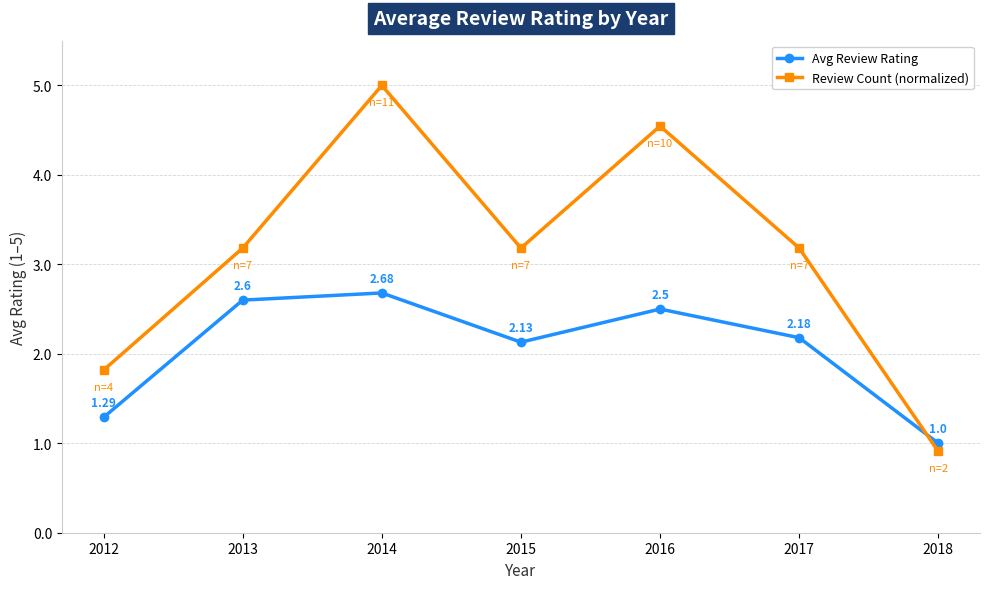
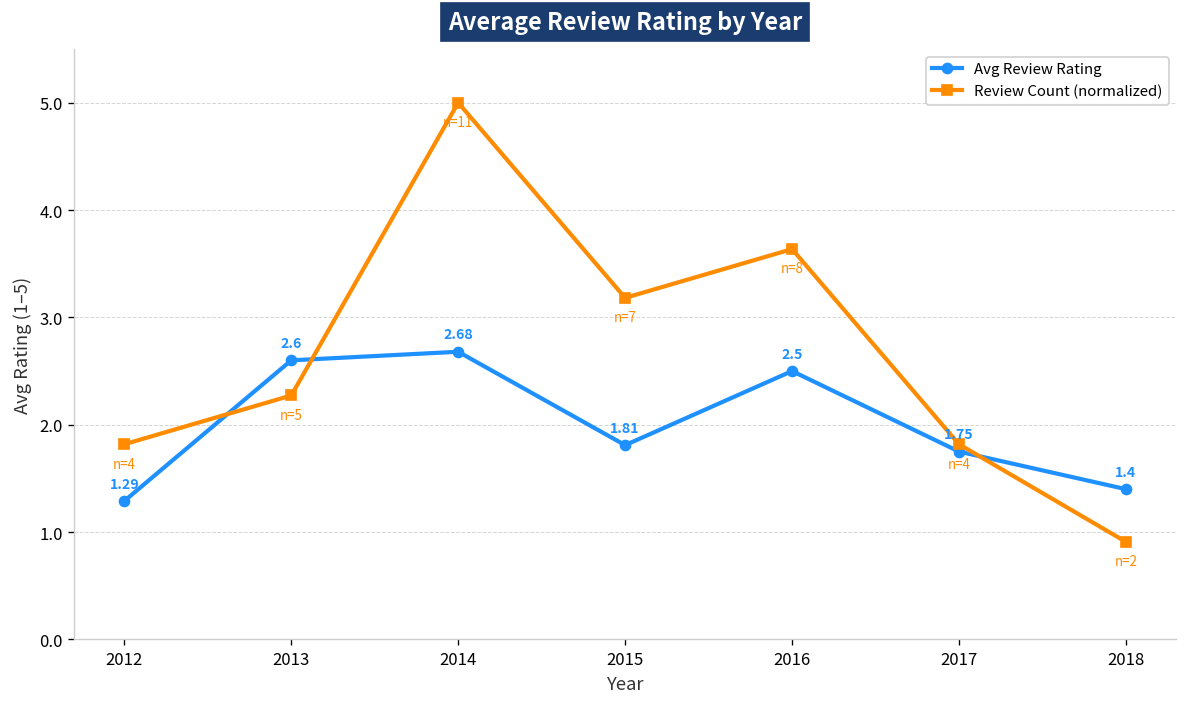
  {
    "Avg Review Rating": {
      "2012": 1.29,
      "2013": 2.6,
      "2014": 2.68,
-     "2015": 2.13,
+     "2015": 1.81,
      "2016": 2.5,
-     "2017": 2.18,
-     "2018": 1.0
+     "2017": 1.75,
+     "2018": 1.4
    },
    "Review Count (normalized)": {
-     "2013": 7,
-     "2016": 10,
-     "2017": 7
+     "2013": 5,
+     "2016": 8,
+     "2017": 4
    }
  }
